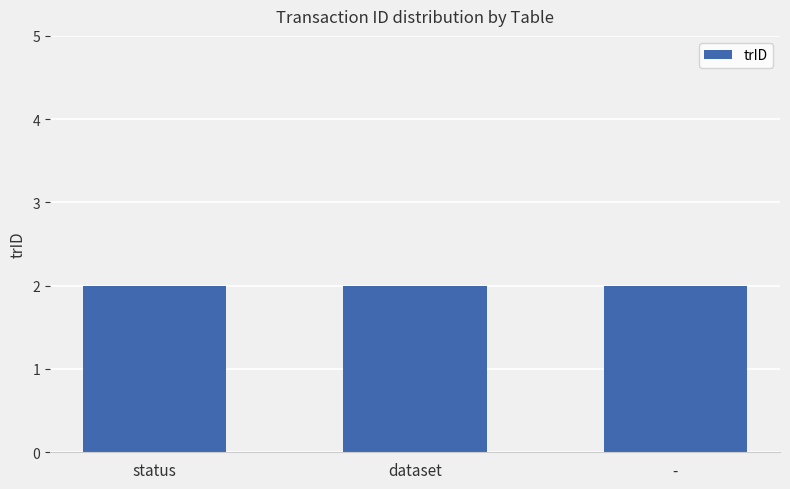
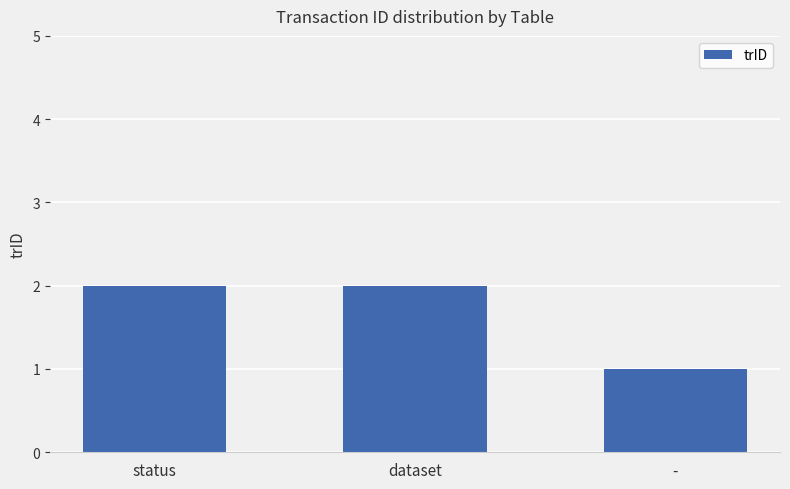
  {
    "status": 2,
    "dataset": 2,
-   "-": 2
+   "-": 1
  }
